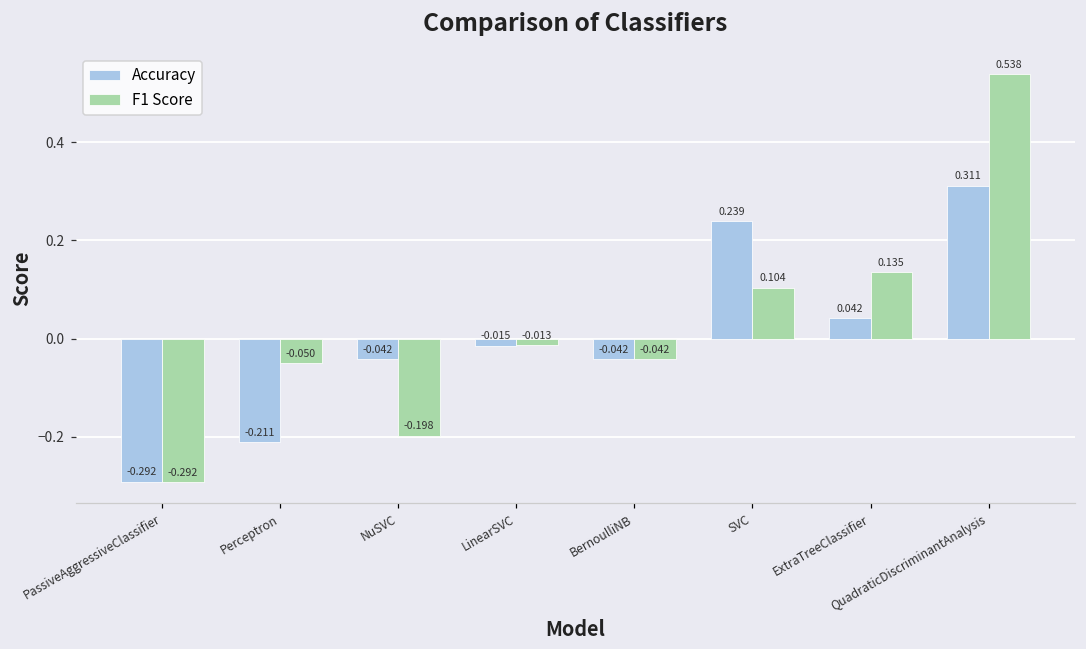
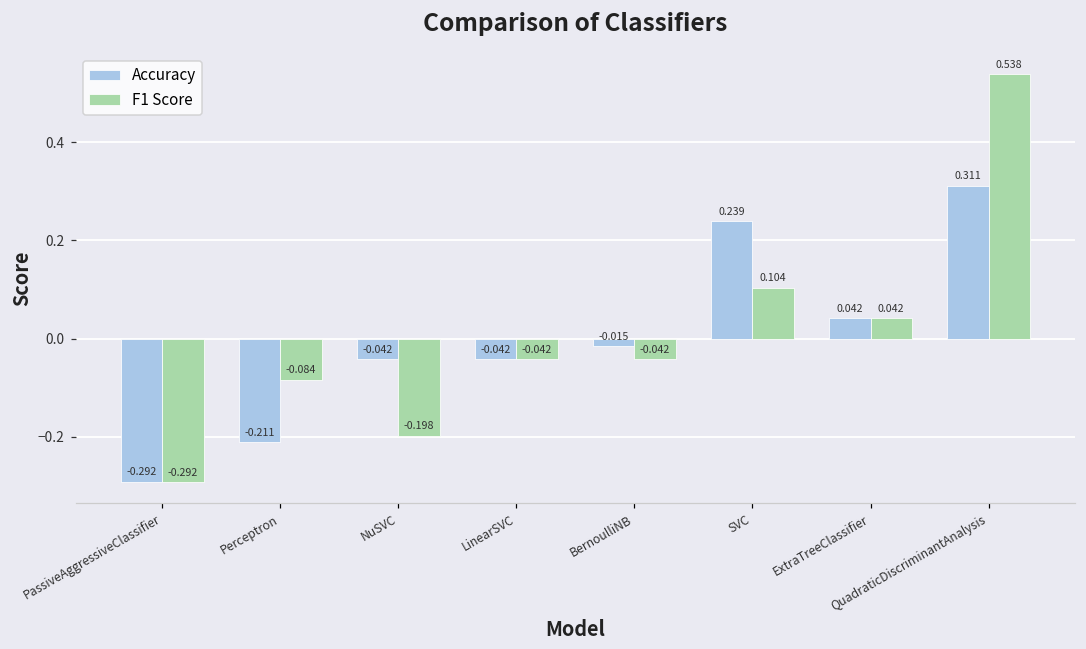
  {
    "Accuracy": {
      "PassiveAggressiveClassifier": -0.292,
      "Perceptron": -0.211,
      "NuSVC": -0.042,
-     "LinearSVC": -0.015,
-     "BernoulliNB": -0.042,
+     "LinearSVC": -0.042,
+     "BernoulliNB": -0.015,
      "SVC": 0.239,
      "ExtraTreeClassifier": 0.042,
      "QuadraticDiscriminantAnalysis": 0.311
    },
    "F1 Score": {
      "PassiveAggressiveClassifier": -0.292,
-     "Perceptron": -0.050,
+     "Perceptron": -0.084,
      "NuSVC": -0.198,
-     "LinearSVC": -0.013,
+     "LinearSVC": -0.042,
      "BernoulliNB": -0.042,
      "SVC": 0.104,
-     "ExtraTreeClassifier": 0.135,
+     "ExtraTreeClassifier": 0.042,
      "QuadraticDiscriminantAnalysis": 0.538
    }
  }
